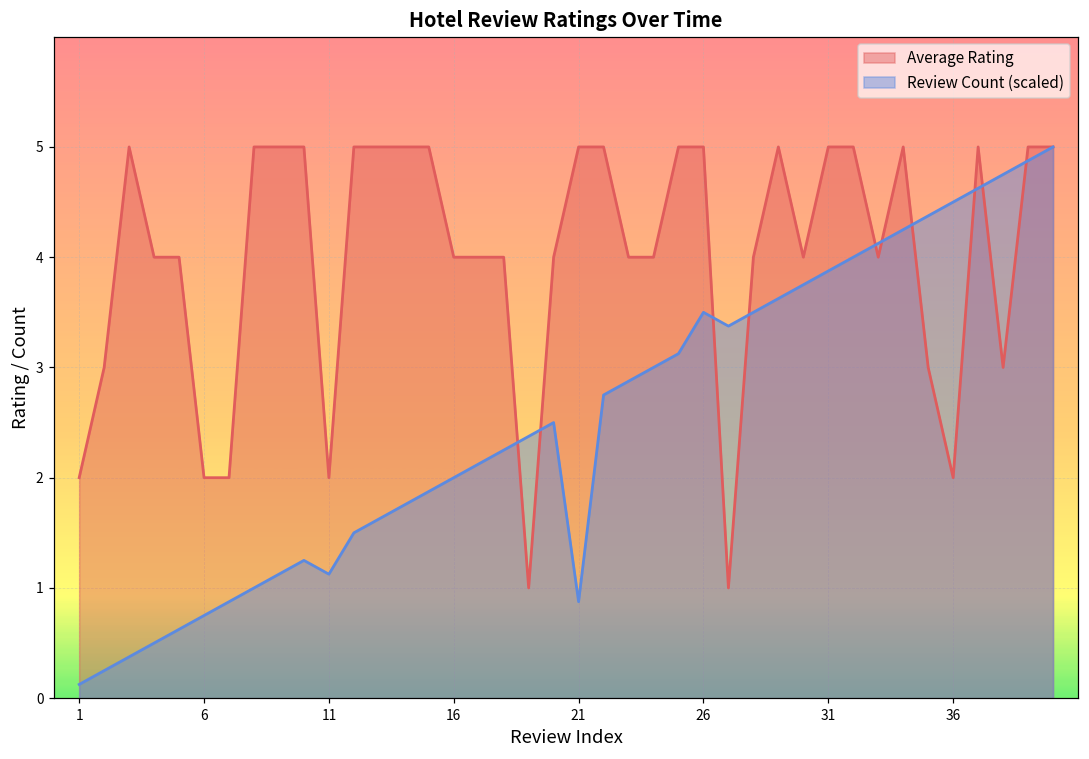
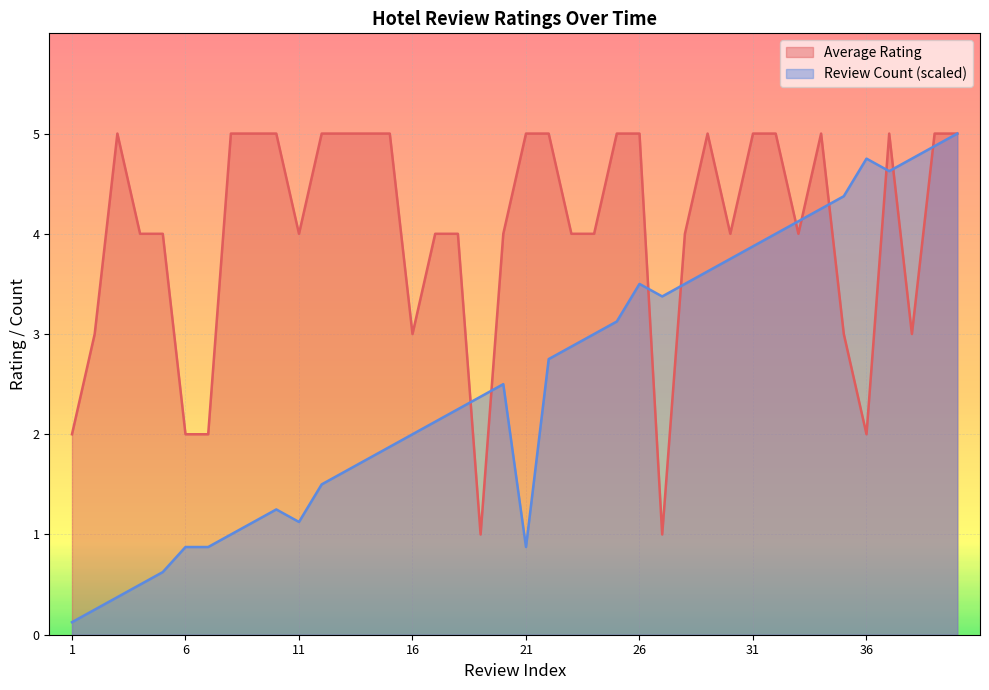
  {
    "Average Rating": {
      "1": 2,
      "6": 2,
-     "11": 2,
-     "16": 4,
+     "11": 4,
+     "16": 3,
      "21": 5,
      "26": 5,
      "31": 5,
      "36": 2
    },
    "Review Count (scaled)": {
      "1": 0.13,
-     "6": 0.75,
+     "6": 0.88,
      "11": 1.13,
      "16": 2.00,
      "21": 0.88,
      "26": 3.50,
      "31": 3.88,
-     "36": 4.50
+     "36": 4.75
    }
  }
